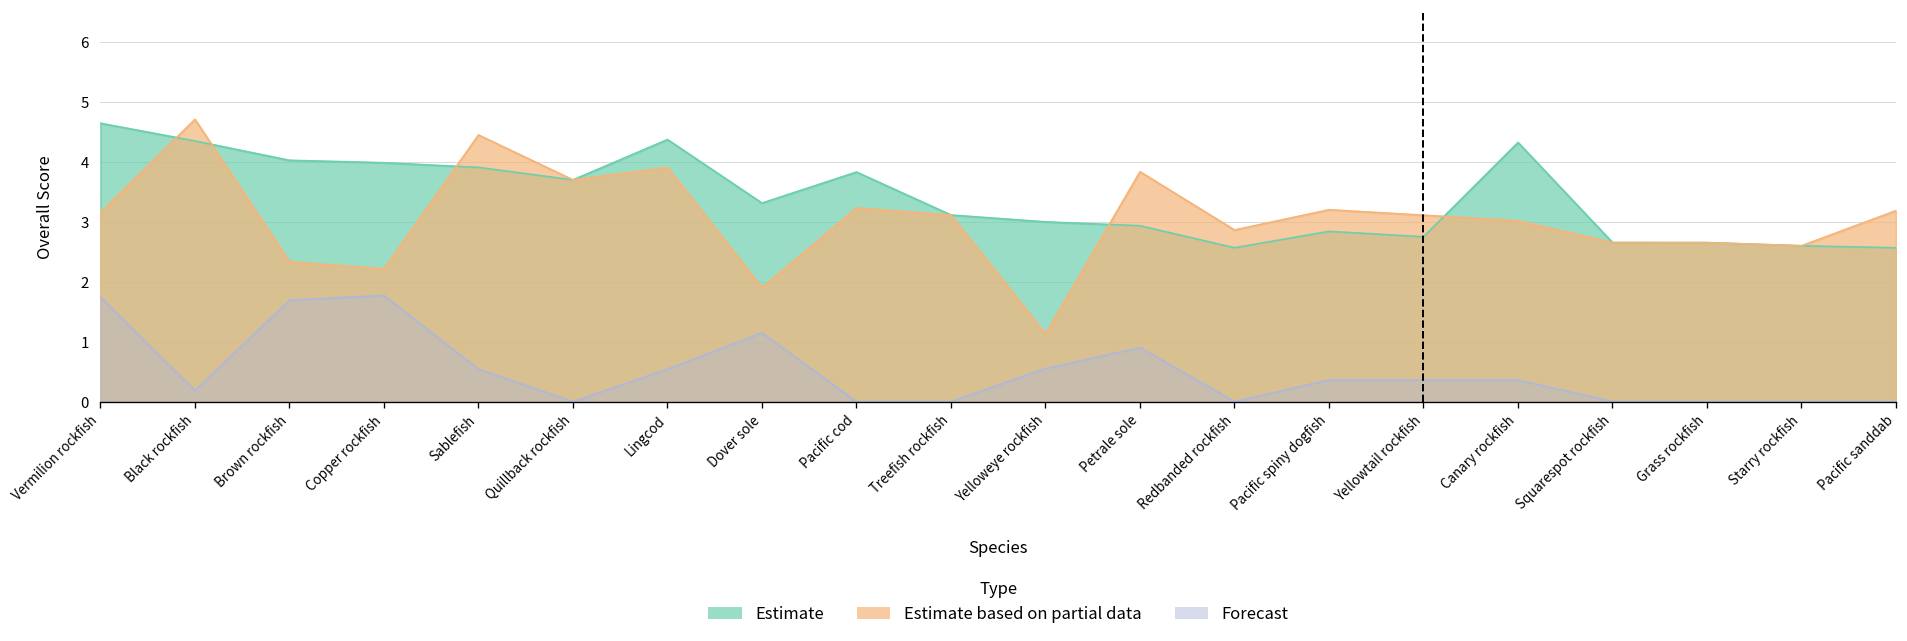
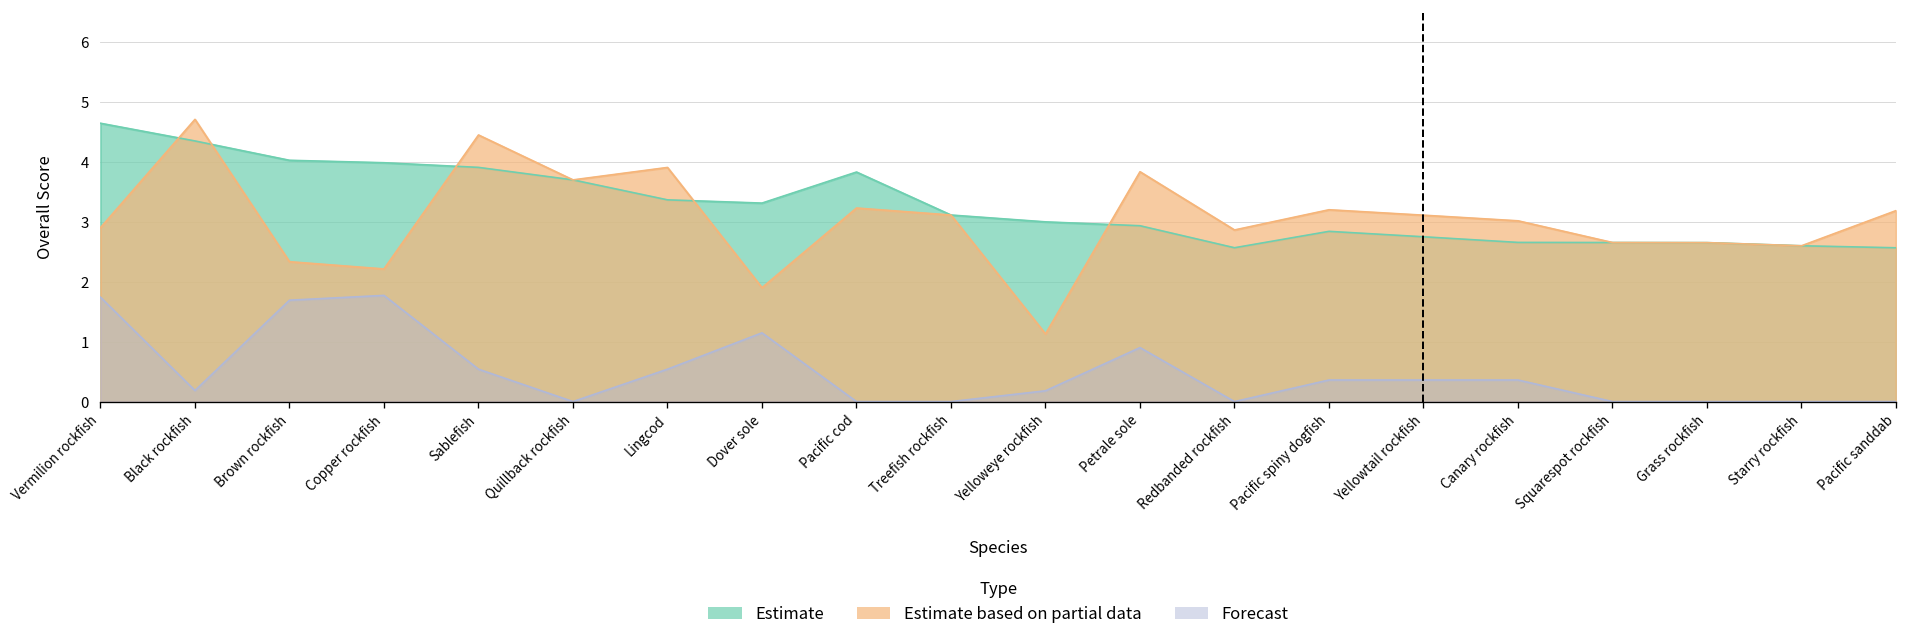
  {
    "Estimate": {
      "Vermilion rockfish": 4.6,
      "Black rockfish": 4.3,
      "Brown rockfish": 4.0,
      "Copper rockfish": 4.0,
      "Sablefish": 3.9,
-     "Lingcod": 4.4,
+     "Lingcod": 3.4,
      "Dover sole": 3.3,
      "Pacific cod": 3.8,
      "Yelloweye rockfish": 3.0,
      "Petrale sole": 2.9,
      "Redbanded rockfish": 2.6,
      "Pacific spiny dogfish": 2.8,
      "Yellowtail rockfish": 2.7,
-     "Canary rockfish": 4.3,
+     "Canary rockfish": 2.7,
      "Pacific sanddab": 2.6
    },
    "Estimate based on partial data": {
-     "Vermilion rockfish": 3.2,
+     "Vermilion rockfish": 2.9,
      "Black rockfish": 4.7,
      "Brown rockfish": 2.3,
      "Copper rockfish": 2.2,
      "Sablefish": 4.4,
      "Lingcod": 3.9,
      "Dover sole": 1.9,
      "Pacific cod": 3.2,
      "Yelloweye rockfish": 1.1,
      "Petrale sole": 3.8,
      "Redbanded rockfish": 2.9,
      "Pacific spiny dogfish": 3.2,
      "Yellowtail rockfish": 3.1,
      "Canary rockfish": 3.0,
      "Pacific sanddab": 3.2
    },
    "Forecast": {
      "Vermilion rockfish": 1.7,
      "Black rockfish": 0.2,
      "Brown rockfish": 1.7,
      "Copper rockfish": 1.8,
      "Sablefish": 0.5,
      "Quillback rockfish": 0.0,
      "Lingcod": 0.5,
      "Dover sole": 1.1,
      "Pacific cod": 0.0,
      "Treefish rockfish": 0.0,
-     "Yelloweye rockfish": 0.6,
+     "Yelloweye rockfish": 0.2,
      "Petrale sole": 0.9,
      "Redbanded rockfish": 0.0,
      "Pacific spiny dogfish": 0.4,
      "Yellowtail rockfish": 0.4,
      "Canary rockfish": 0.4,
      "Squarespot rockfish": 0.0,
      "Grass rockfish": 0.0,
      "Starry rockfish": 0.0,
      "Pacific sanddab": 0.0
    }
  }
